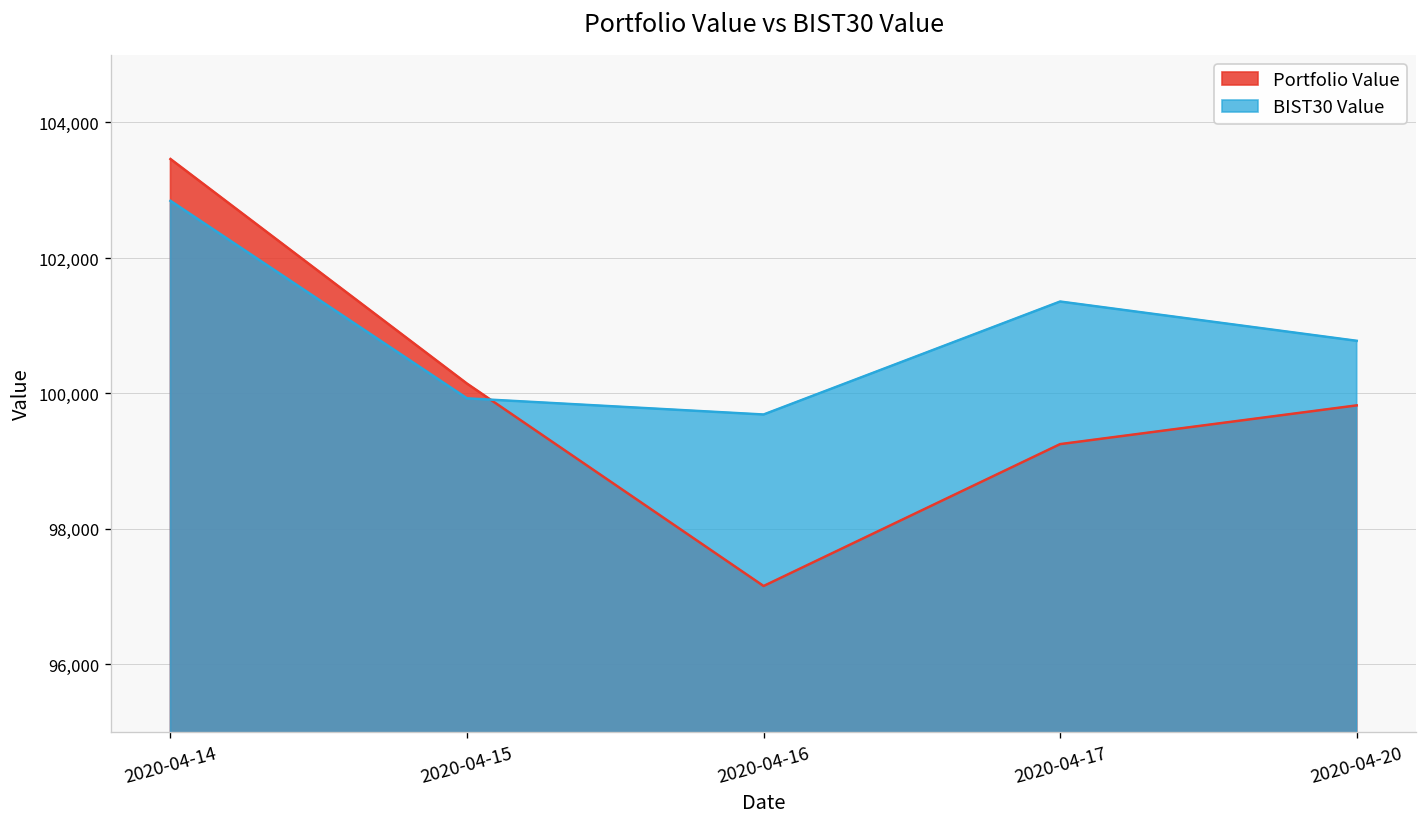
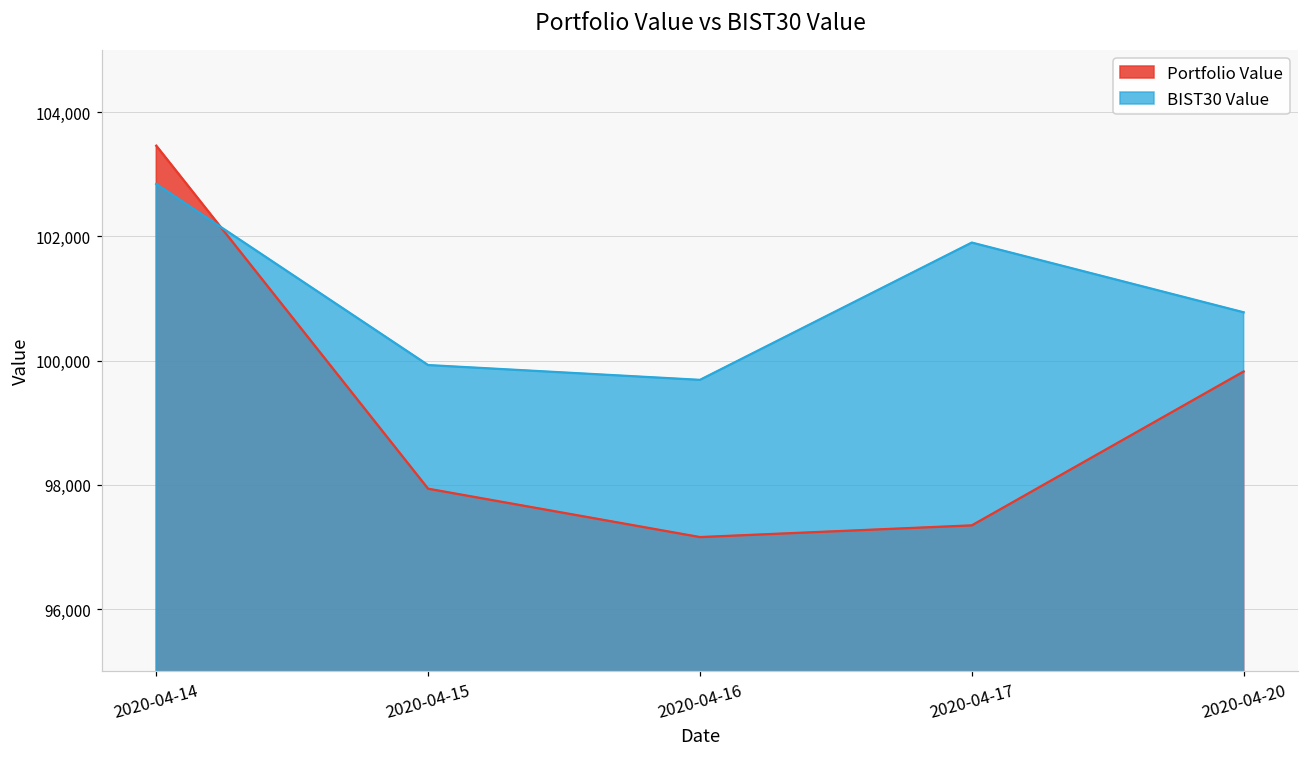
  {
    "Portfolio Value": {
      "2020-04-14": "103,500",
-     "2020-04-15": "100,100",
+     "2020-04-15": "97,900",
      "2020-04-16": "97,200",
-     "2020-04-17": "99,300",
+     "2020-04-17": "97,300",
      "2020-04-20": "99,800"
    },
    "BIST30 Value": {
      "2020-04-14": "102,800",
      "2020-04-15": "99,900",
      "2020-04-16": "99,700",
-     "2020-04-17": "101,400",
+     "2020-04-17": "101,900",
      "2020-04-20": "100,800"
    }
  }
